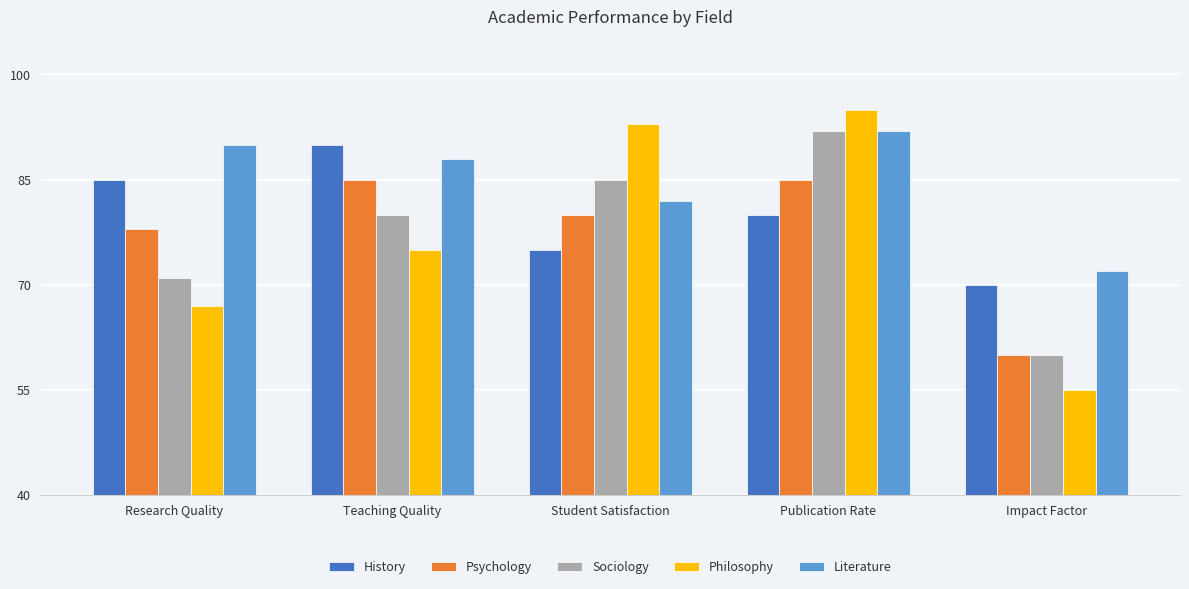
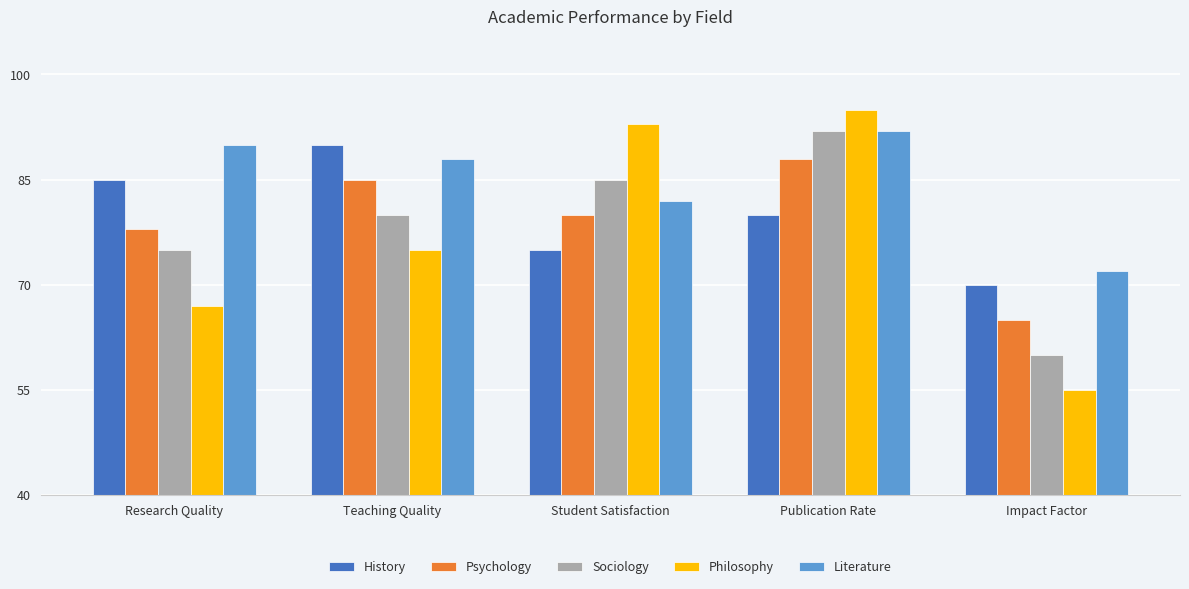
  {
    "Psychology": {
      "Research Quality": 78,
      "Teaching Quality": 85,
      "Student Satisfaction": 80,
-     "Publication Rate": 85,
-     "Impact Factor": 60
+     "Publication Rate": 88,
+     "Impact Factor": 65
    },
    "Sociology": {
-     "Research Quality": 71,
+     "Research Quality": 75,
      "Teaching Quality": 80,
      "Student Satisfaction": 85,
      "Publication Rate": 92,
      "Impact Factor": 60
    },
    "Philosophy": {
      "Research Quality": 67,
      "Teaching Quality": 75,
      "Student Satisfaction": 93,
      "Publication Rate": 95,
      "Impact Factor": 55
    }
  }
